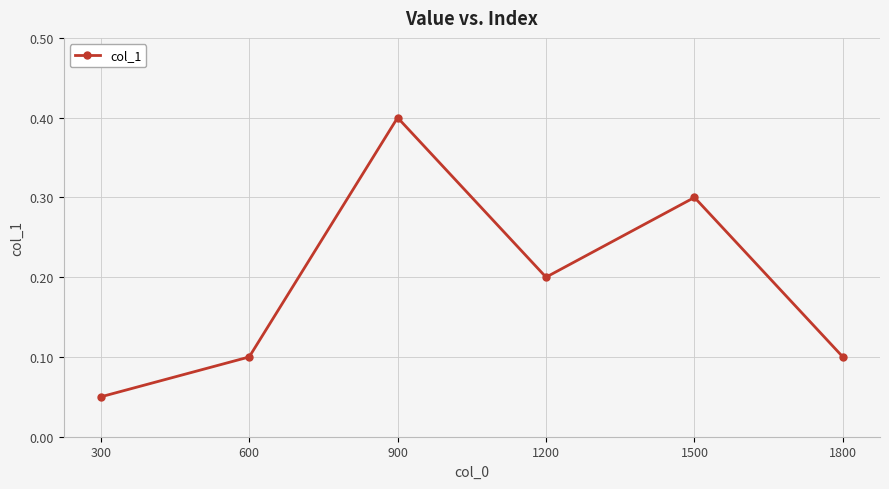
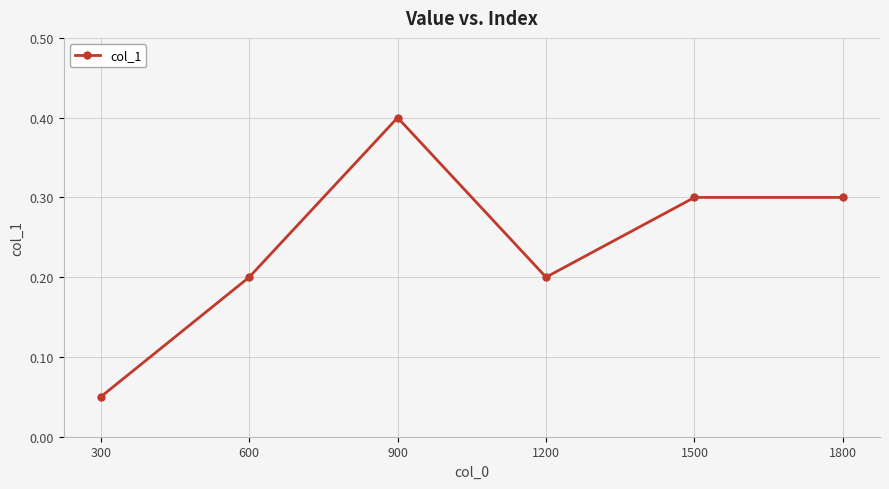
  {
    "300": 0.05,
-   "600": 0.1,
+   "600": 0.2,
    "900": 0.4,
    "1200": 0.2,
    "1500": 0.3,
-   "1800": 0.1
+   "1800": 0.3
  }
